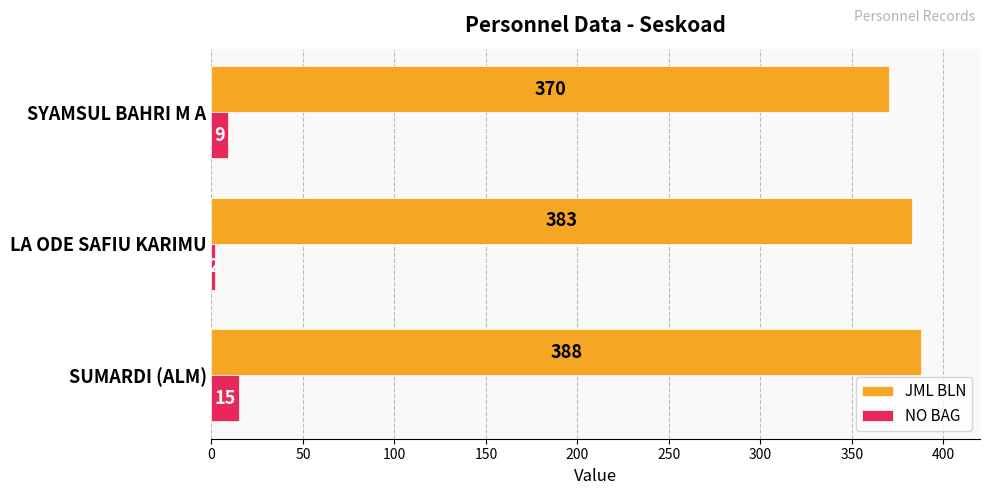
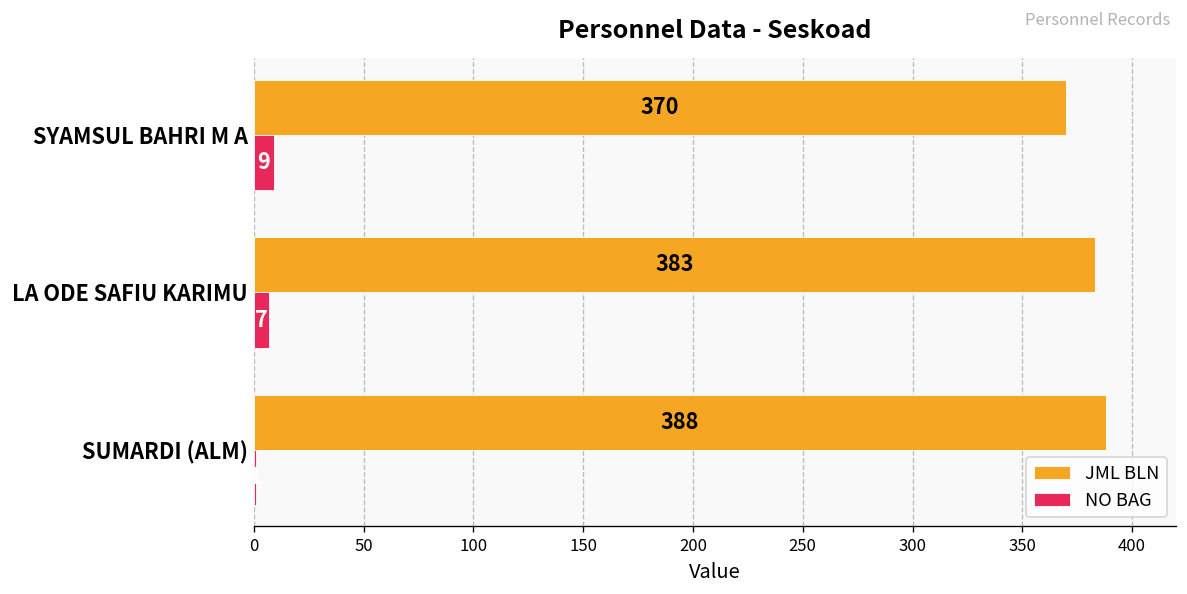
  {
    "JML BLN": {
      "SYAMSUL BAHRI M A": 370,
      "LA ODE SAFIU KARIMU": 383,
      "SUMARDI (ALM)": 388
    },
    "NO BAG": {
-     "LA ODE SAFIU KARIMU": 2,
-     "SUMARDI (ALM)": 15
+     "LA ODE SAFIU KARIMU": 7,
+     "SUMARDI (ALM)": 1
    }
  }
